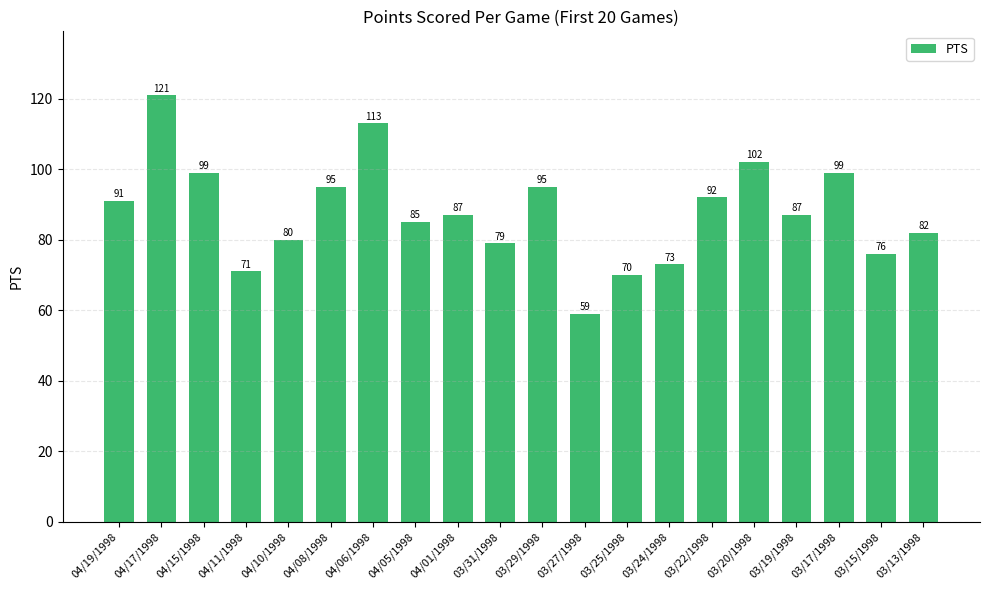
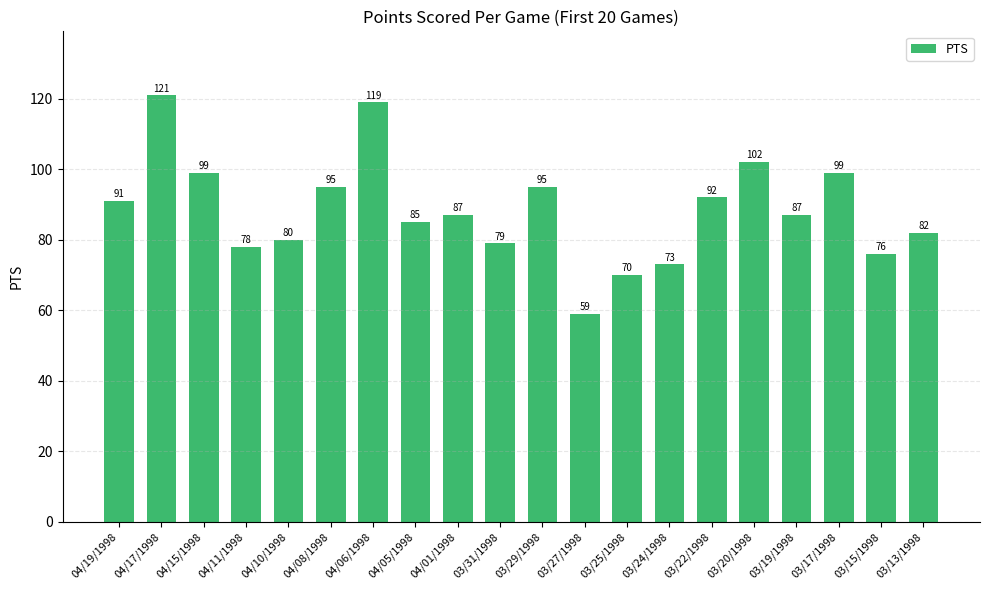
  {
    "04/19/1998": 91,
    "04/17/1998": 121,
    "04/15/1998": 99,
-   "04/11/1998": 71,
+   "04/11/1998": 78,
    "04/10/1998": 80,
    "04/08/1998": 95,
-   "04/06/1998": 113,
+   "04/06/1998": 119,
    "04/05/1998": 85,
    "04/01/1998": 87,
    "03/31/1998": 79,
    "03/29/1998": 95,
    "03/27/1998": 59,
    "03/25/1998": 70,
    "03/24/1998": 73,
    "03/22/1998": 92,
    "03/20/1998": 102,
    "03/19/1998": 87,
    "03/17/1998": 99,
    "03/15/1998": 76,
    "03/13/1998": 82
  }
